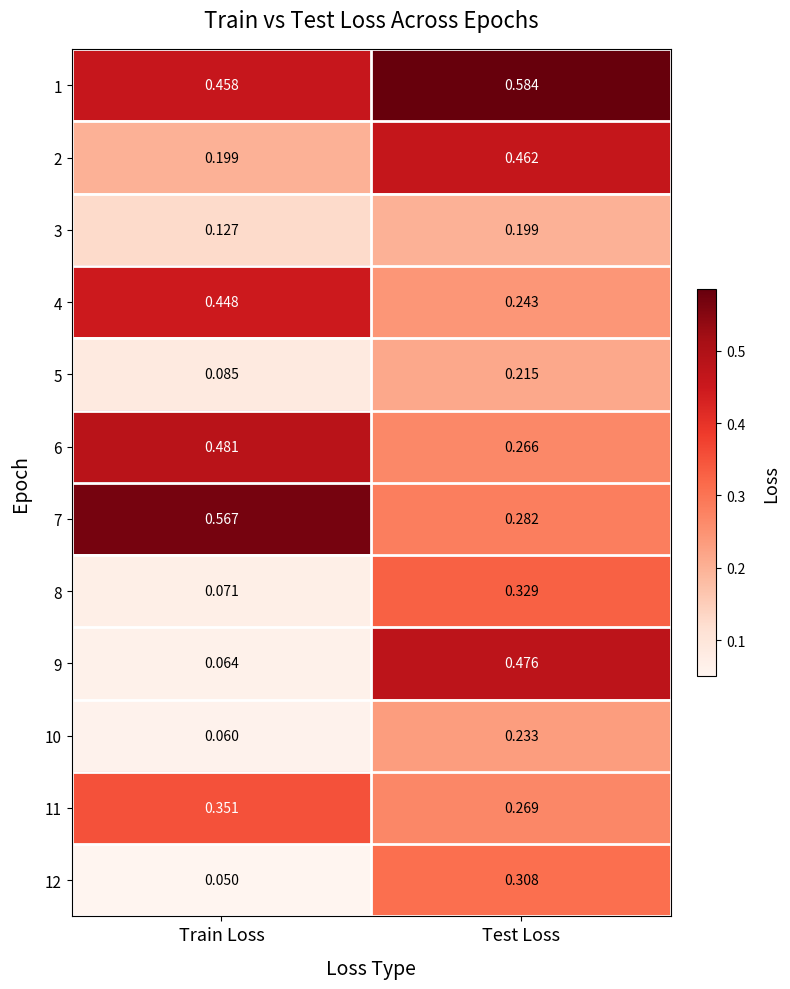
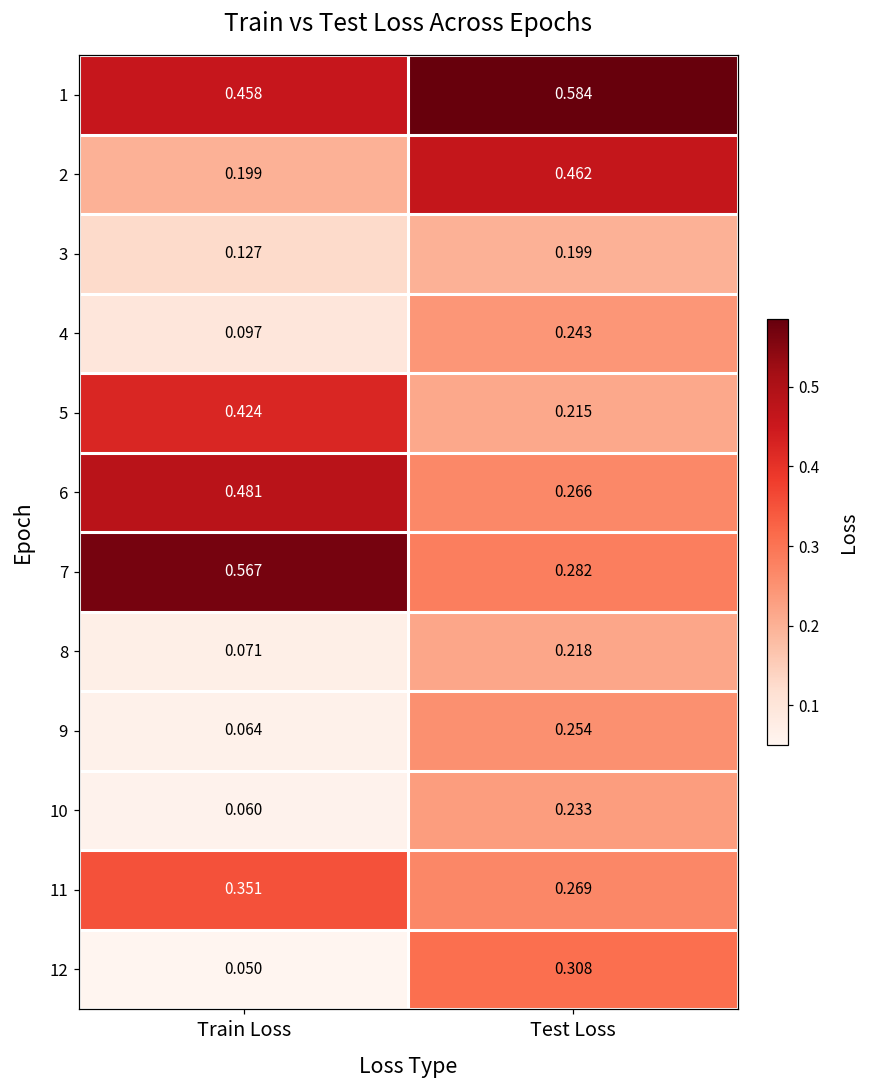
  {
    "1": {
      "Train Loss": 0.458,
      "Test Loss": 0.584
    },
    "2": {
      "Train Loss": 0.199,
      "Test Loss": 0.462
    },
    "3": {
      "Train Loss": 0.127,
      "Test Loss": 0.199
    },
    "4": {
-     "Train Loss": 0.448,
+     "Train Loss": 0.097,
      "Test Loss": 0.243
    },
    "5": {
-     "Train Loss": 0.085,
+     "Train Loss": 0.424,
      "Test Loss": 0.215
    },
    "6": {
      "Train Loss": 0.481,
      "Test Loss": 0.266
    },
    "7": {
      "Train Loss": 0.567,
      "Test Loss": 0.282
    },
    "8": {
      "Train Loss": 0.071,
-     "Test Loss": 0.329
+     "Test Loss": 0.218
    },
    "9": {
      "Train Loss": 0.064,
-     "Test Loss": 0.476
+     "Test Loss": 0.254
    },
    "10": {
      "Train Loss": 0.060,
      "Test Loss": 0.233
    },
    "11": {
      "Train Loss": 0.351,
      "Test Loss": 0.269
    },
    "12": {
      "Train Loss": 0.050,
      "Test Loss": 0.308
    }
  }
